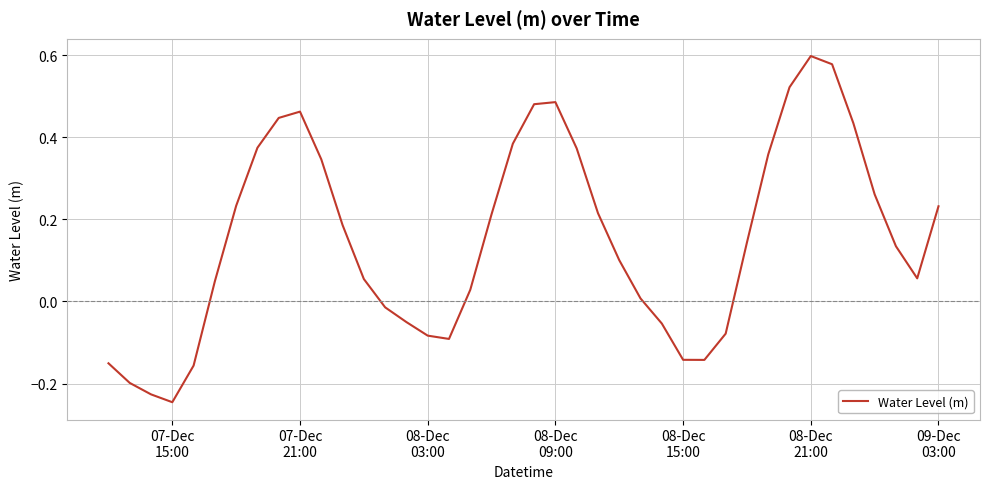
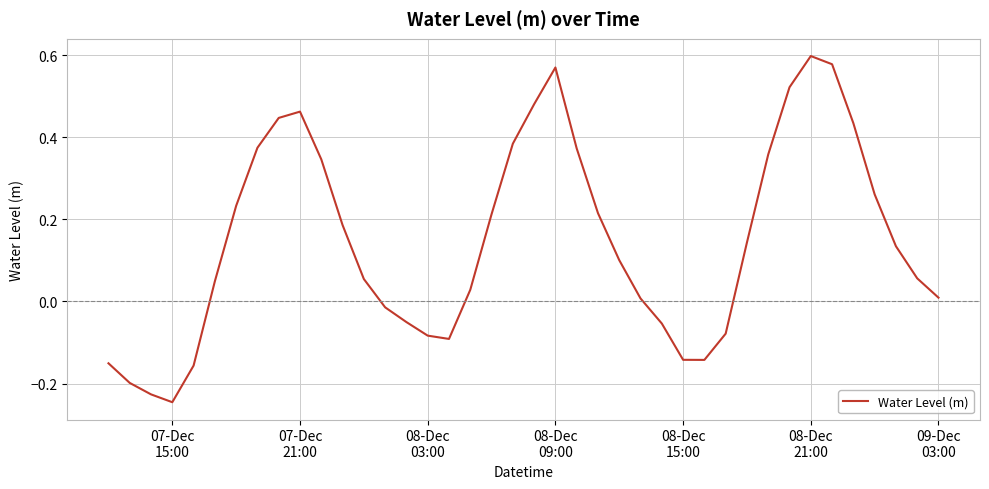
  {
    "07-Dec 15:00": -0.25,
    "07-Dec 21:00": 0.46,
    "08-Dec 03:00": -0.08,
-   "08-Dec 09:00": 0.49,
+   "08-Dec 09:00": 0.57,
    "08-Dec 15:00": -0.14,
    "08-Dec 21:00": 0.60,
-   "09-Dec 03:00": 0.23
+   "09-Dec 03:00": 0.01
  }
